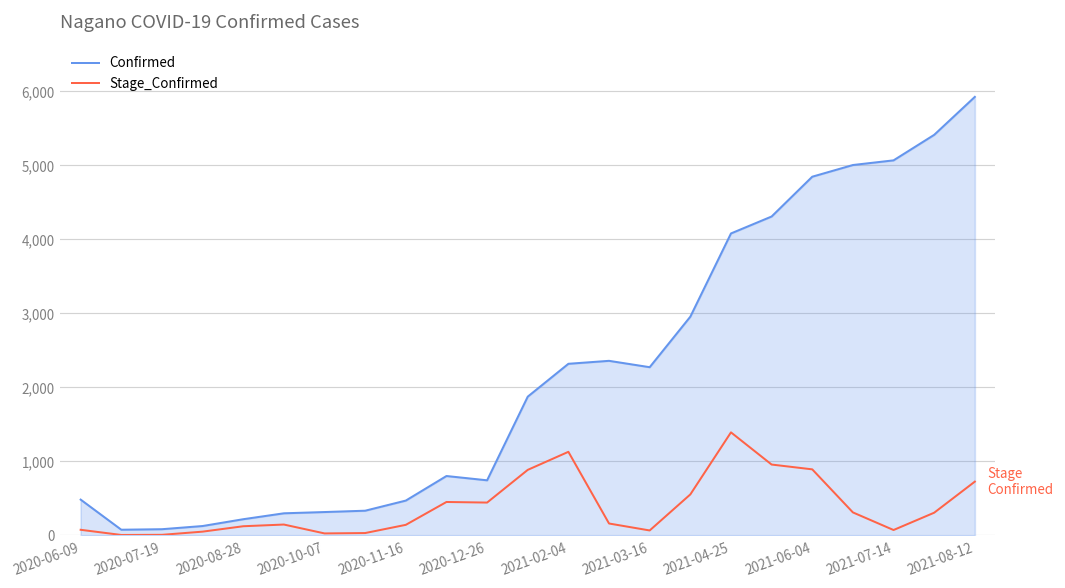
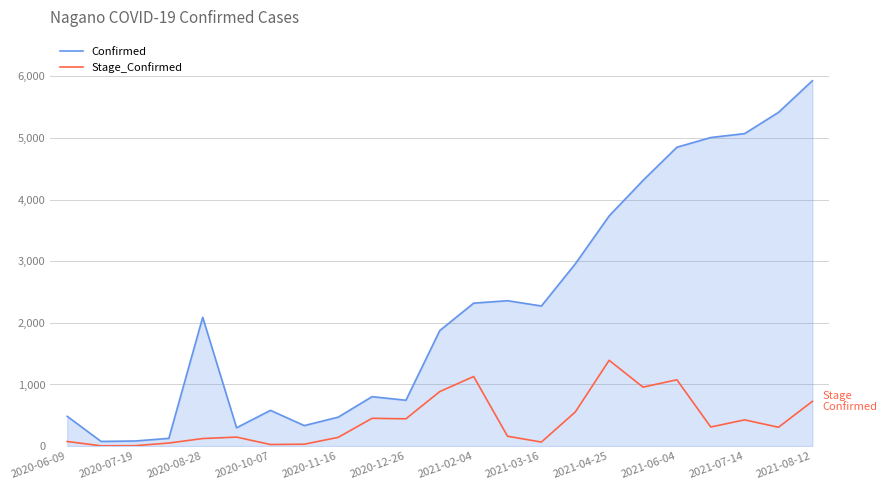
  {
    "Confirmed": {
      "2020-06-09": "500",
      "2020-07-19": "100",
-     "2020-08-28": "200",
-     "2020-10-07": "300",
+     "2020-08-28": "2,100",
+     "2020-10-07": "600",
      "2020-11-16": "500",
      "2020-12-26": "700",
      "2021-02-04": "2,300",
      "2021-03-16": "2,300",
-     "2021-04-25": "4,100",
+     "2021-04-25": "3,700",
      "2021-06-04": "4,800",
      "2021-07-14": "5,100",
      "2021-08-12": "5,900"
    },
    "Stage_Confirmed": {
      "2020-06-09": "100",
      "2020-07-19": "0",
      "2020-08-28": "100",
      "2020-10-07": "0",
      "2020-11-16": "100",
      "2020-12-26": "400",
      "2021-02-04": "1,100",
      "2021-03-16": "100",
      "2021-04-25": "1,400",
-     "2021-06-04": "900",
-     "2021-07-14": "100",
+     "2021-06-04": "1,100",
+     "2021-07-14": "400",
      "2021-08-12": "700"
    }
  }
